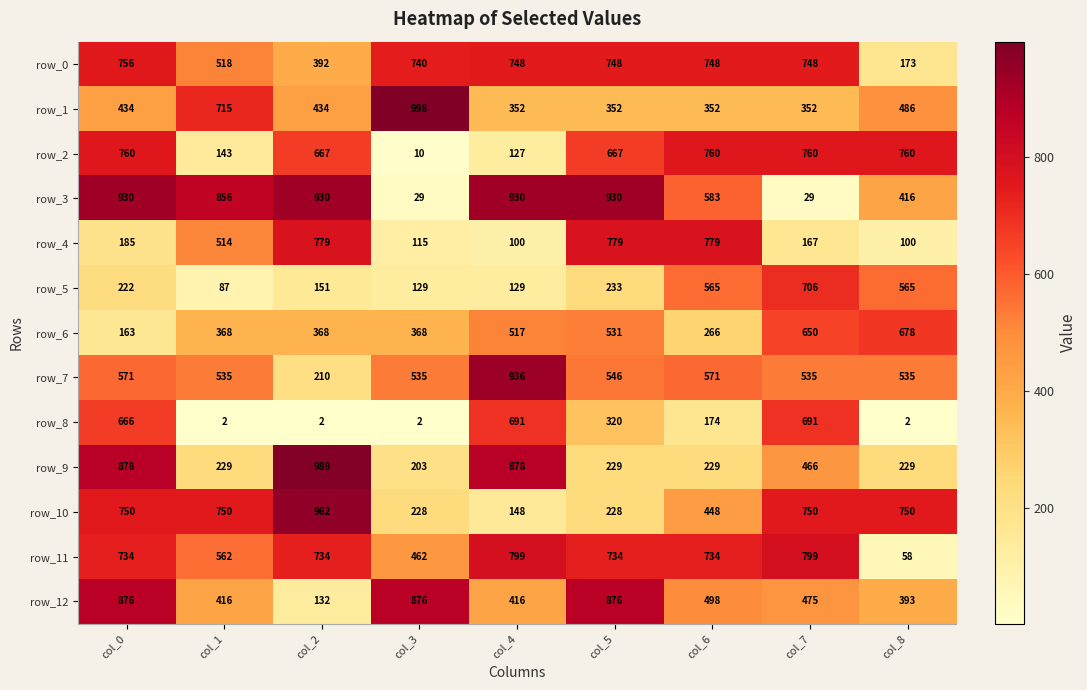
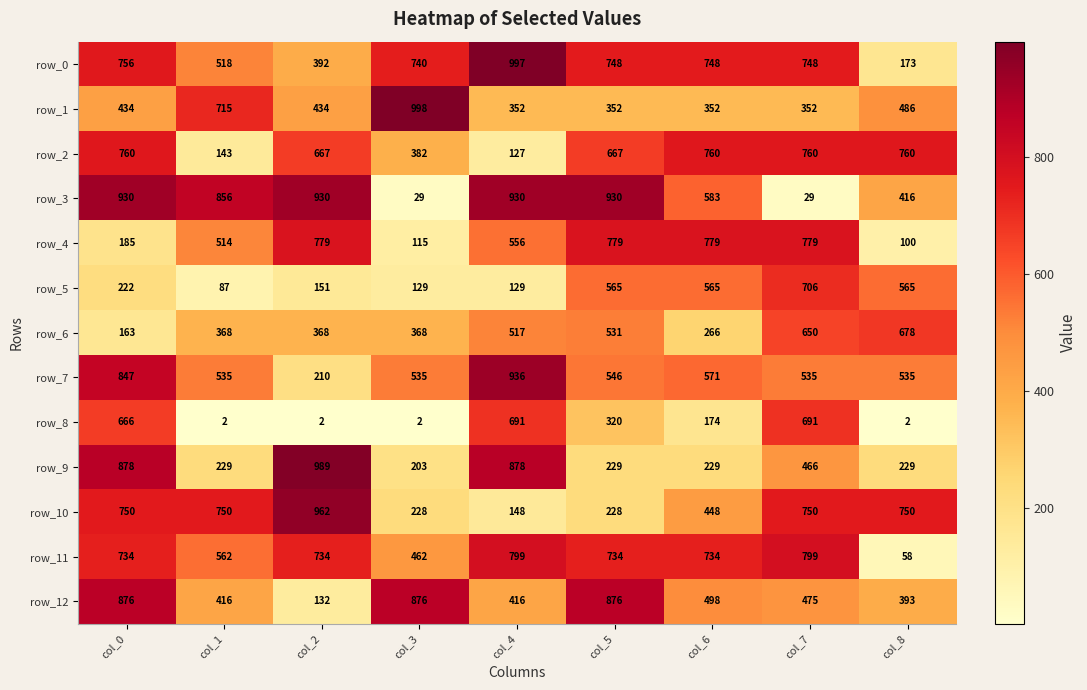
  {
    "row_0": {
      "col_0": 756,
      "col_1": 518,
      "col_2": 392,
      "col_3": 740,
-     "col_4": 748,
+     "col_4": 997,
      "col_5": 748,
      "col_6": 748,
      "col_7": 748,
      "col_8": 173
    },
    "row_1": {
      "col_0": 434,
      "col_1": 715,
      "col_2": 434,
      "col_3": 998,
      "col_4": 352,
      "col_5": 352,
      "col_6": 352,
      "col_7": 352,
      "col_8": 486
    },
    "row_2": {
      "col_0": 760,
      "col_1": 143,
      "col_2": 667,
-     "col_3": 10,
+     "col_3": 382,
      "col_4": 127,
      "col_5": 667,
      "col_6": 760,
      "col_7": 760,
      "col_8": 760
    },
    "row_3": {
      "col_0": 930,
      "col_1": 856,
      "col_2": 930,
      "col_3": 29,
      "col_4": 930,
      "col_5": 930,
      "col_6": 583,
      "col_7": 29,
      "col_8": 416
    },
    "row_4": {
      "col_0": 185,
      "col_1": 514,
      "col_2": 779,
      "col_3": 115,
-     "col_4": 100,
+     "col_4": 556,
      "col_5": 779,
      "col_6": 779,
-     "col_7": 167,
+     "col_7": 779,
      "col_8": 100
    },
    "row_5": {
      "col_0": 222,
      "col_1": 87,
      "col_2": 151,
      "col_3": 129,
      "col_4": 129,
-     "col_5": 233,
+     "col_5": 565,
      "col_6": 565,
      "col_7": 706,
      "col_8": 565
    },
    "row_6": {
      "col_0": 163,
      "col_1": 368,
      "col_2": 368,
      "col_3": 368,
      "col_4": 517,
      "col_5": 531,
      "col_6": 266,
      "col_7": 650,
      "col_8": 678
    },
    "row_7": {
-     "col_0": 571,
+     "col_0": 847,
      "col_1": 535,
      "col_2": 210,
      "col_3": 535,
      "col_4": 936,
      "col_5": 546,
      "col_6": 571,
      "col_7": 535,
      "col_8": 535
    },
    "row_8": {
      "col_0": 666,
      "col_1": 2,
      "col_2": 2,
      "col_3": 2,
      "col_4": 691,
      "col_5": 320,
      "col_6": 174,
      "col_7": 691,
      "col_8": 2
    },
    "row_9": {
      "col_0": 878,
      "col_1": 229,
      "col_2": 989,
      "col_3": 203,
      "col_4": 878,
      "col_5": 229,
      "col_6": 229,
      "col_7": 466,
      "col_8": 229
    },
    "row_10": {
      "col_0": 750,
      "col_1": 750,
      "col_2": 962,
      "col_3": 228,
      "col_4": 148,
      "col_5": 228,
      "col_6": 448,
      "col_7": 750,
      "col_8": 750
    },
    "row_11": {
      "col_0": 734,
      "col_1": 562,
      "col_2": 734,
      "col_3": 462,
      "col_4": 799,
      "col_5": 734,
      "col_6": 734,
      "col_7": 799,
      "col_8": 58
    },
    "row_12": {
      "col_0": 876,
      "col_1": 416,
      "col_2": 132,
      "col_3": 876,
      "col_4": 416,
      "col_5": 876,
      "col_6": 498,
      "col_7": 475,
      "col_8": 393
    }
  }
